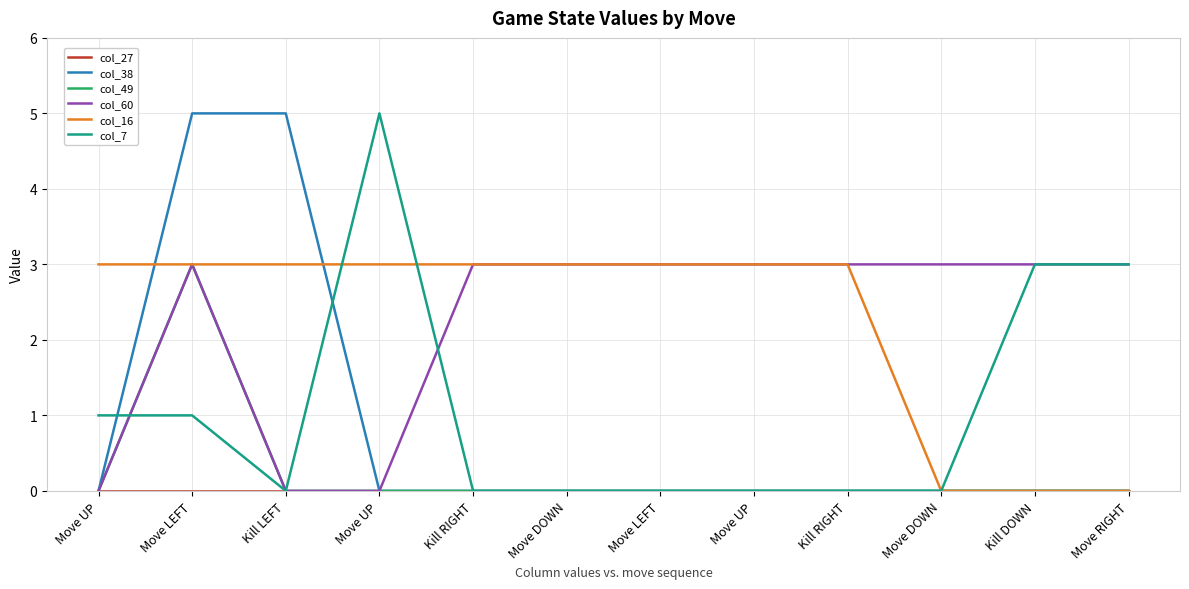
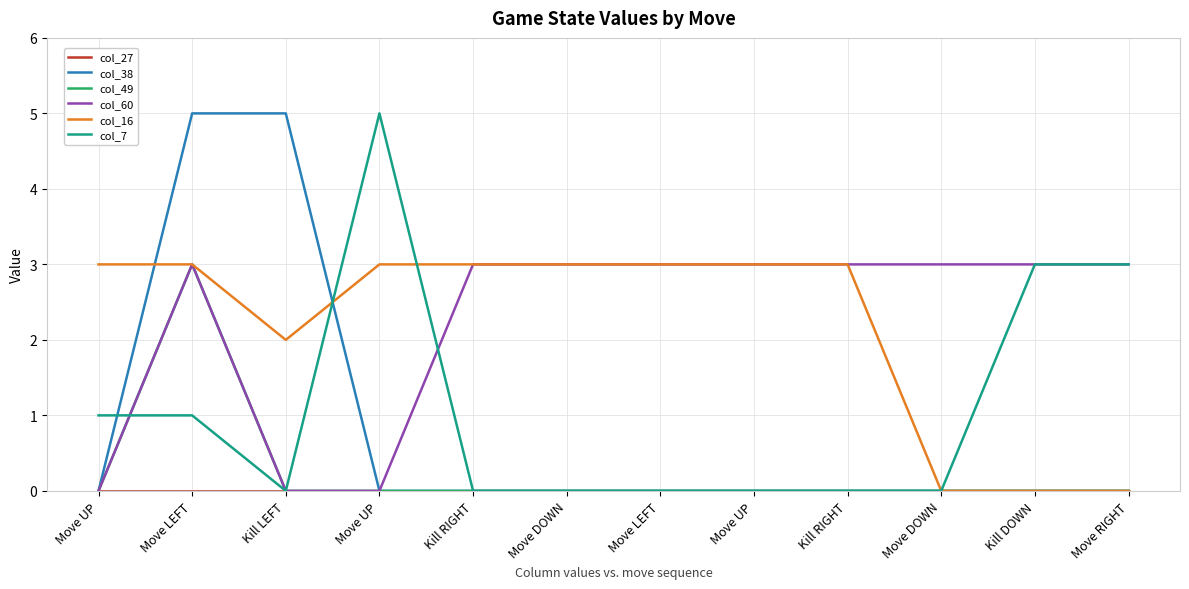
  {
    "col_38": {
      "Kill LEFT": 5
    },
    "col_16": {
-     "Kill LEFT": 3
+     "Kill LEFT": 2
    }
  }
